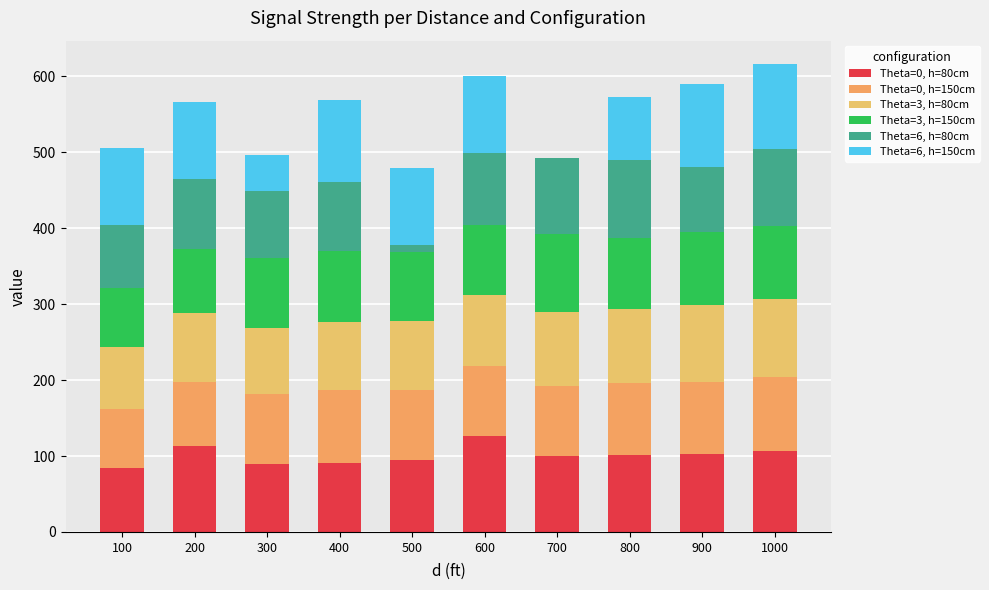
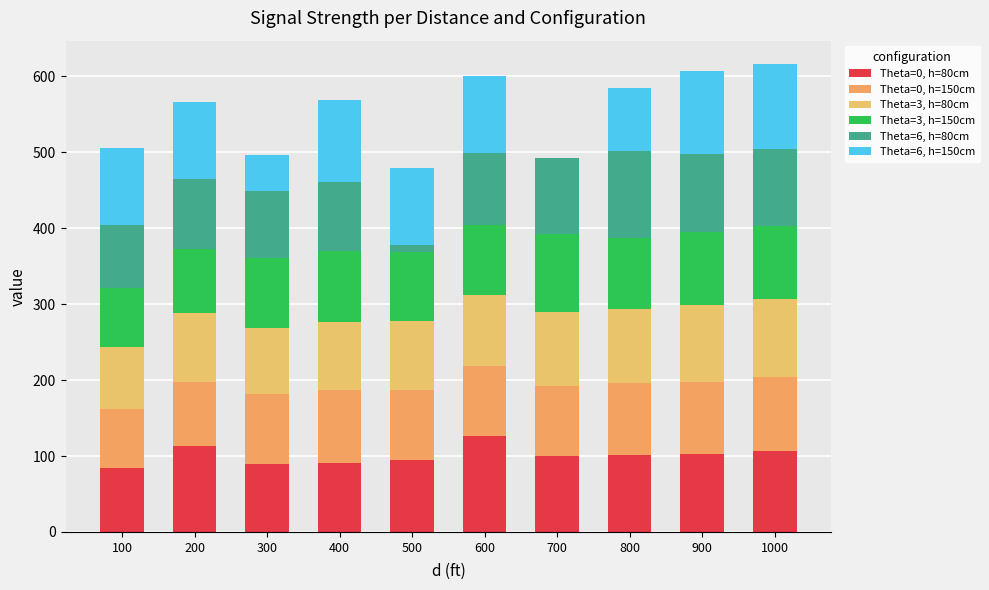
  {
    "Theta=0, h=80cm": {
      "100": 80,
      "200": 110,
      "300": 90,
      "400": 90,
      "500": 100,
      "600": 130,
      "700": 100,
      "800": 100,
      "900": 100,
      "1000": 110
    },
    "Theta=3, h=150cm": {
      "100": 80,
      "200": 80,
      "300": 90,
      "400": 90,
      "500": 90,
      "600": 90,
      "700": 100,
      "800": 90,
      "900": 100,
      "1000": 100
    },
    "Theta=6, h=80cm": {
      "100": 80,
      "200": 90,
      "300": 90,
      "400": 90,
      "500": 10,
      "600": 90,
      "700": 100,
-     "800": 100,
-     "900": 90,
+     "800": 110,
+     "900": 100,
      "1000": 100
    },
    "Theta=6, h=150cm": {
      "100": 100,
      "200": 100,
      "300": 50,
      "400": 110,
      "500": 100,
      "600": 100,
      "700": 0,
      "800": 80,
      "900": 110,
      "1000": 110
    }
  }
